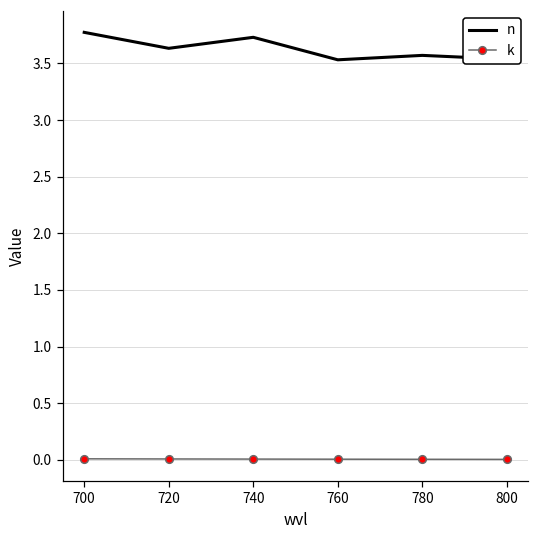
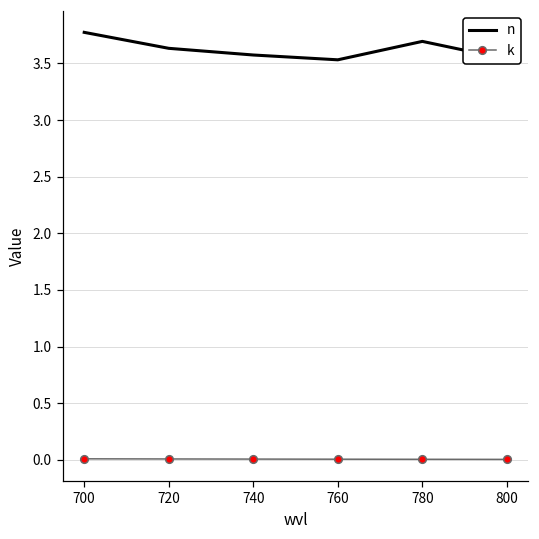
  {
    "n": {
      "700": 3.77,
      "720": 3.63,
-     "740": 3.73,
+     "740": 3.57,
      "760": 3.53,
-     "780": 3.57
+     "780": 3.69
    },
    "k": {
      "700": 0.01,
      "720": 0.01,
      "740": 0.01,
      "760": 0.01,
      "780": 0.00,
      "800": 0.00
    }
  }
